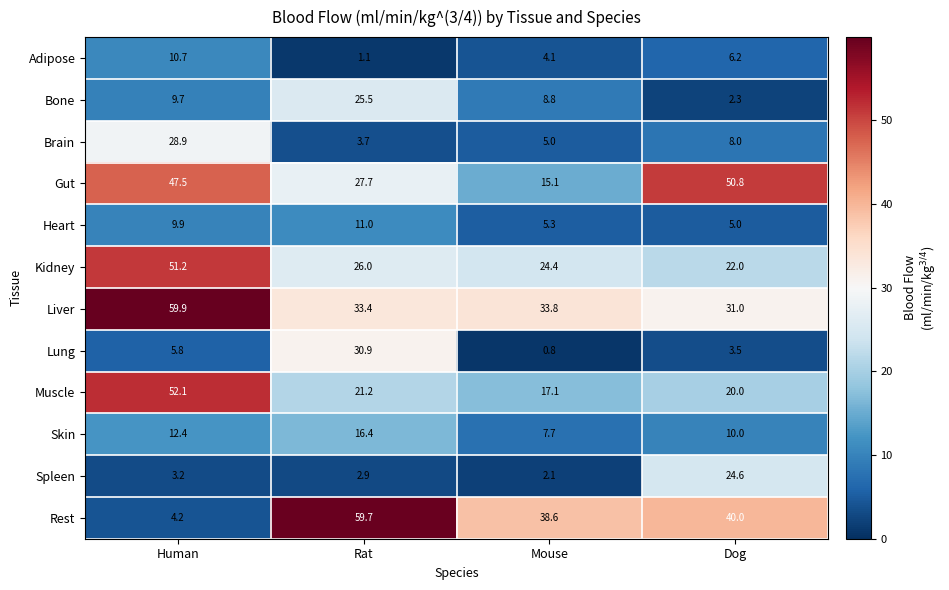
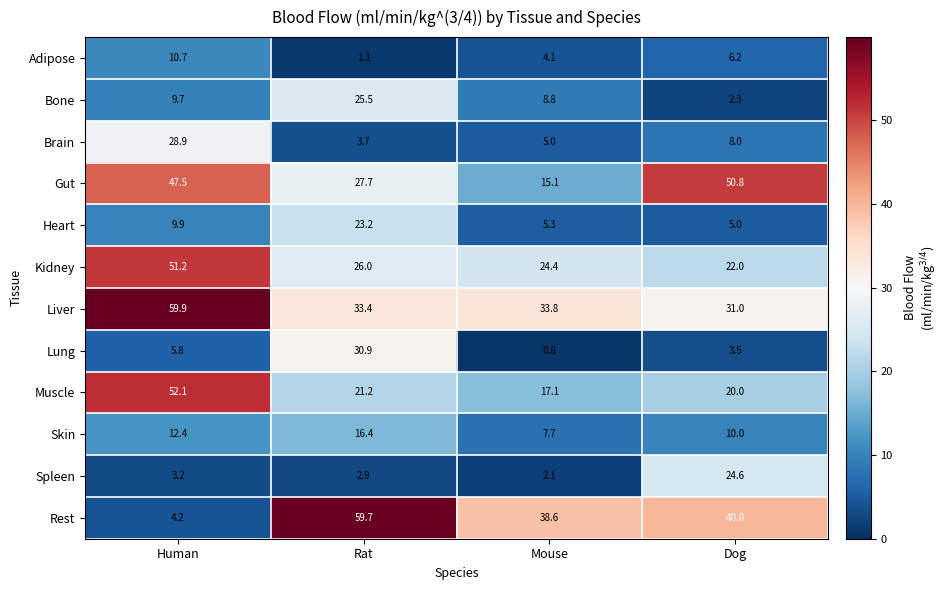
  {
    "Adipose": {
      "Human": 10.7,
      "Rat": 1.1,
      "Mouse": 4.1,
      "Dog": 6.2
    },
    "Bone": {
      "Human": 9.7,
      "Rat": 25.5,
      "Mouse": 8.8,
      "Dog": 2.3
    },
    "Brain": {
      "Human": 28.9,
      "Rat": 3.7,
      "Mouse": 5.0,
      "Dog": 8.0
    },
    "Gut": {
      "Human": 47.5,
      "Rat": 27.7,
      "Mouse": 15.1,
      "Dog": 50.8
    },
    "Heart": {
      "Human": 9.9,
-     "Rat": 11.0,
+     "Rat": 23.2,
      "Mouse": 5.3,
      "Dog": 5.0
    },
    "Kidney": {
      "Human": 51.2,
      "Rat": 26.0,
      "Mouse": 24.4,
      "Dog": 22.0
    },
    "Liver": {
      "Human": 59.9,
      "Rat": 33.4,
      "Mouse": 33.8,
      "Dog": 31.0
    },
    "Lung": {
      "Human": 5.8,
      "Rat": 30.9,
      "Mouse": 0.8,
      "Dog": 3.5
    },
    "Muscle": {
      "Human": 52.1,
      "Rat": 21.2,
      "Mouse": 17.1,
      "Dog": 20.0
    },
    "Skin": {
      "Human": 12.4,
      "Rat": 16.4,
      "Mouse": 7.7,
      "Dog": 10.0
    },
    "Spleen": {
      "Human": 3.2,
      "Rat": 2.9,
      "Mouse": 2.1,
      "Dog": 24.6
    },
    "Rest": {
      "Human": 4.2,
      "Rat": 59.7,
      "Mouse": 38.6,
      "Dog": 40.0
    }
  }
